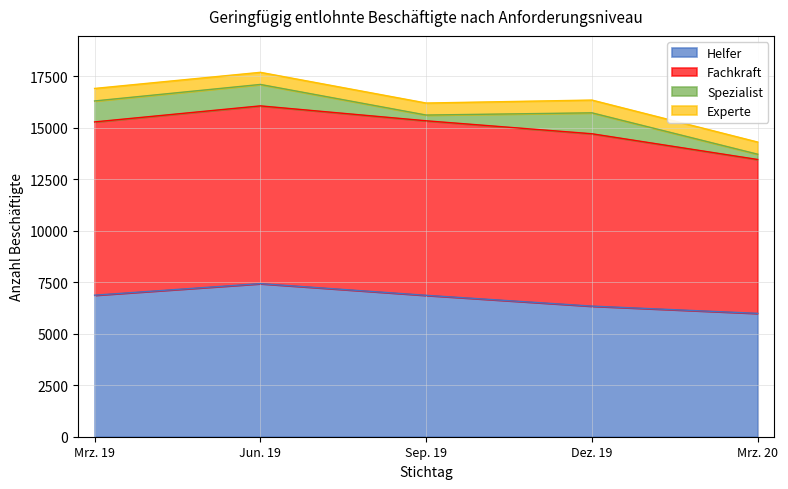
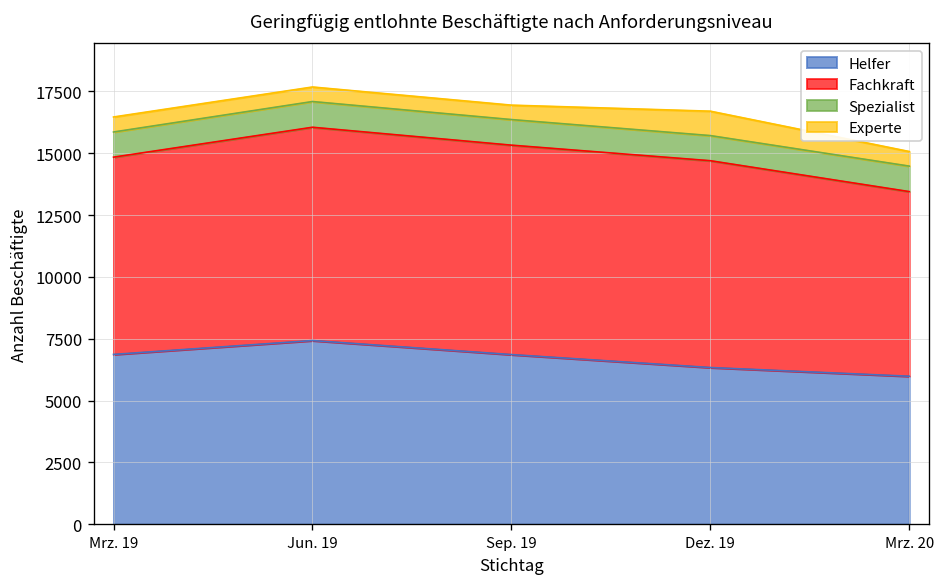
  {
    "Helfer": {
      "Mrz. 19": 6900,
      "Jun. 19": 7400,
      "Sep. 19": 6900,
      "Dez. 19": 6300,
      "Mrz. 20": 6000
    },
    "Fachkraft": {
-     "Mrz. 19": 8400,
+     "Mrz. 19": 8000,
      "Jun. 19": 8600,
      "Sep. 19": 8500,
      "Dez. 19": 8400,
      "Mrz. 20": 7500
    },
    "Spezialist": {
      "Mrz. 19": 1000,
      "Jun. 19": 1000,
-     "Sep. 19": 300,
+     "Sep. 19": 1000,
      "Dez. 19": 1000,
-     "Mrz. 20": 300
+     "Mrz. 20": 1000
    },
    "Experte": {
      "Mrz. 19": 600,
      "Jun. 19": 600,
      "Sep. 19": 600,
-     "Dez. 19": 600,
+     "Dez. 19": 1000,
      "Mrz. 20": 600
    }
  }
